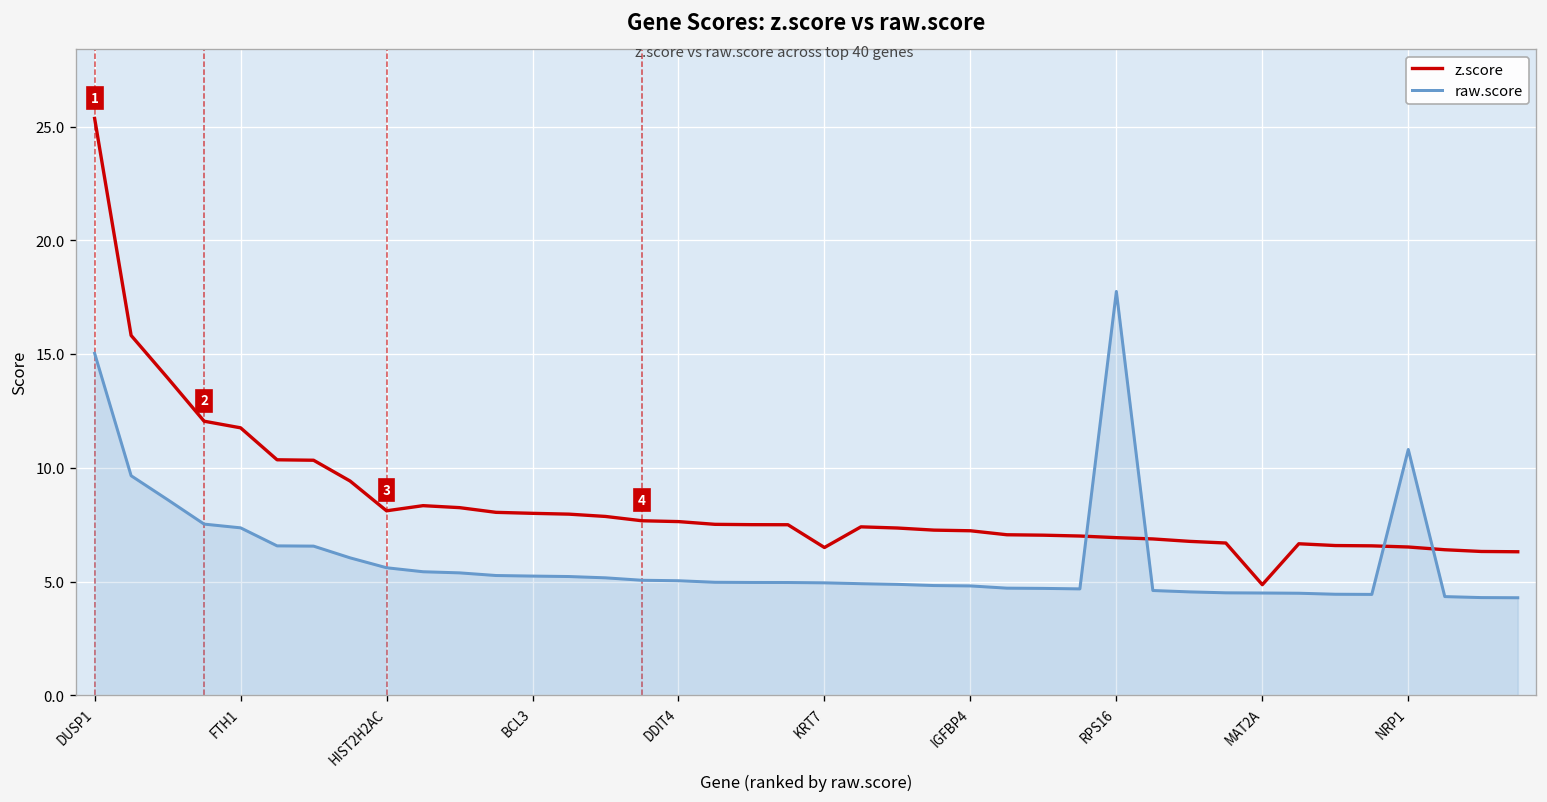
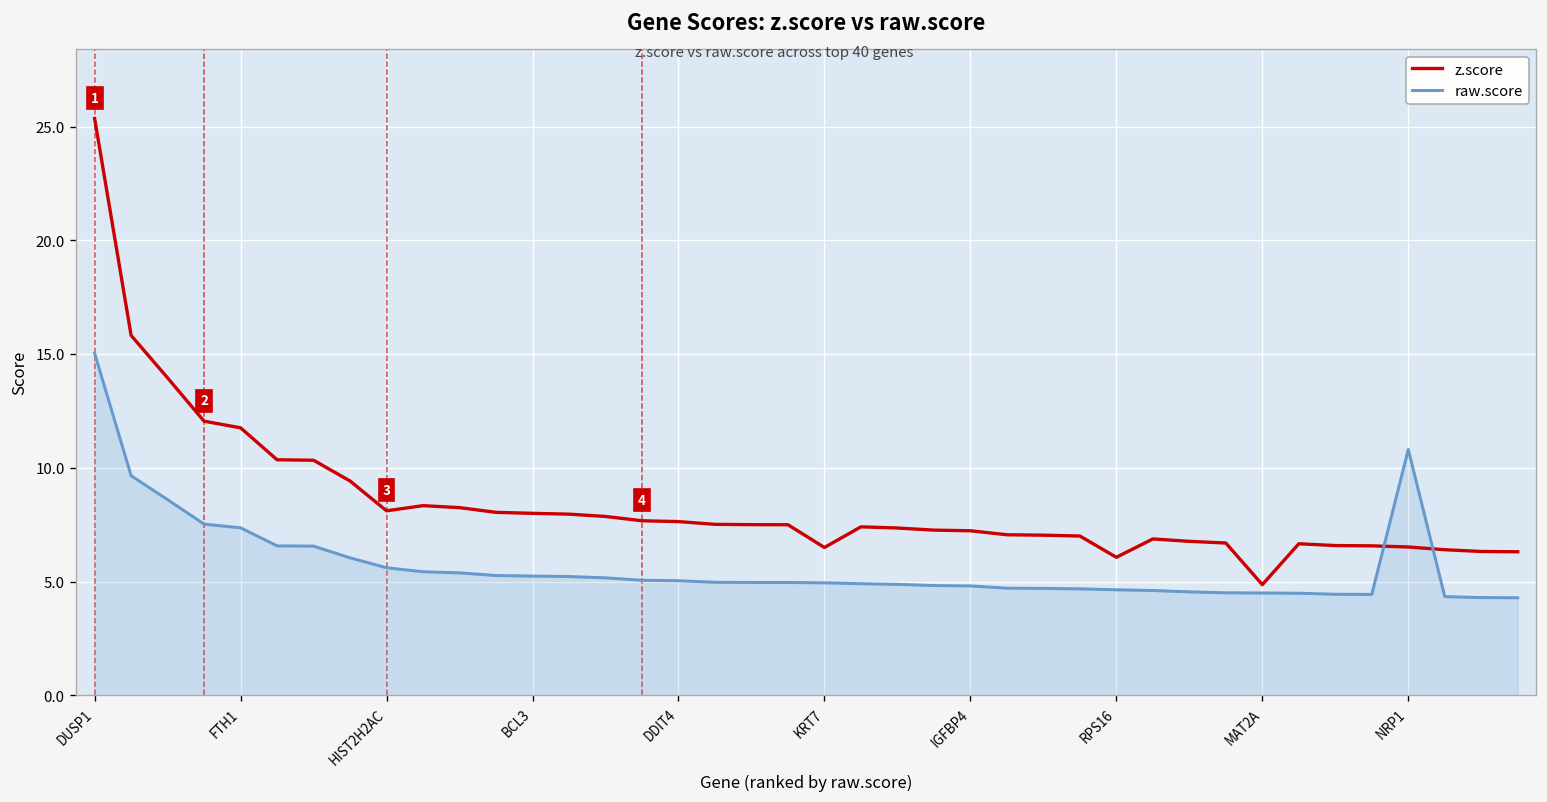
  {
    "z.score": {
      "FTH1": 11.8,
      "BCL3": 8.0,
      "DDIT4": 7.6,
      "KRT7": 6.5,
      "IGFBP4": 7.2,
-     "RPS16": 6.9,
+     "RPS16": 6.1,
      "MAT2A": 4.9,
      "NRP1": 6.5
    },
    "raw.score": {
      "DUSP1": 15.0,
      "FTH1": 7.4,
      "HIST2H2AC": 5.6,
      "BCL3": 5.2,
      "DDIT4": 5.0,
      "KRT7": 4.9,
      "IGFBP4": 4.8,
-     "RPS16": 17.8,
+     "RPS16": 4.6,
      "MAT2A": 4.5,
      "NRP1": 10.8
    }
  }
